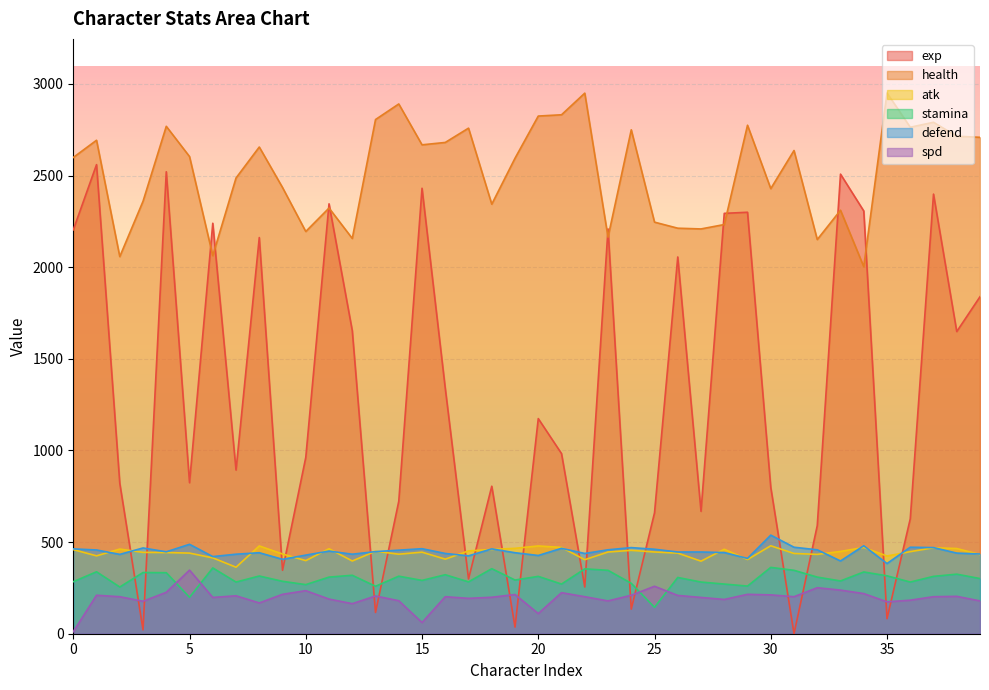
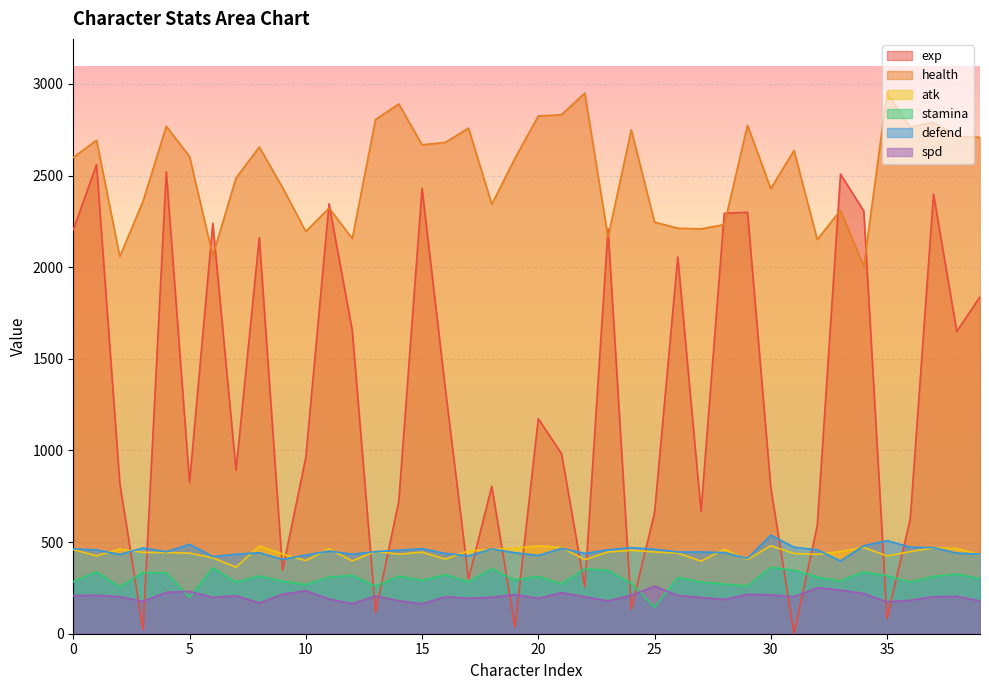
  {
    "stamina": {
      "0": 280,
      "5": 200,
      "10": 270,
      "15": 290,
      "20": 310,
      "25": 140,
      "30": 360,
      "35": 320
    },
    "defend": {
      "5": 490,
      "10": 430,
      "15": 460,
      "20": 430,
      "25": 460,
      "30": 540,
-     "35": 380
+     "35": 510
    },
    "spd": {
-     "0": 10,
-     "5": 350,
+     "0": 210,
+     "5": 230,
      "10": 240,
-     "15": 60,
-     "20": 110,
+     "15": 160,
+     "20": 190,
      "25": 260,
      "30": 210,
      "35": 170
    }
  }
